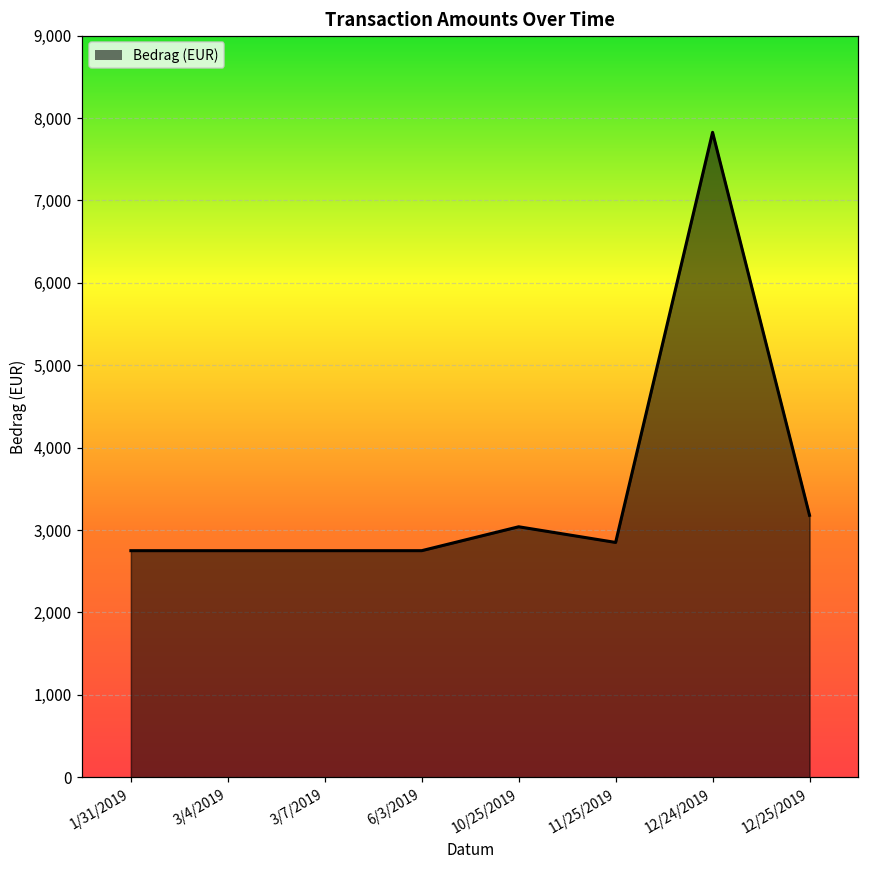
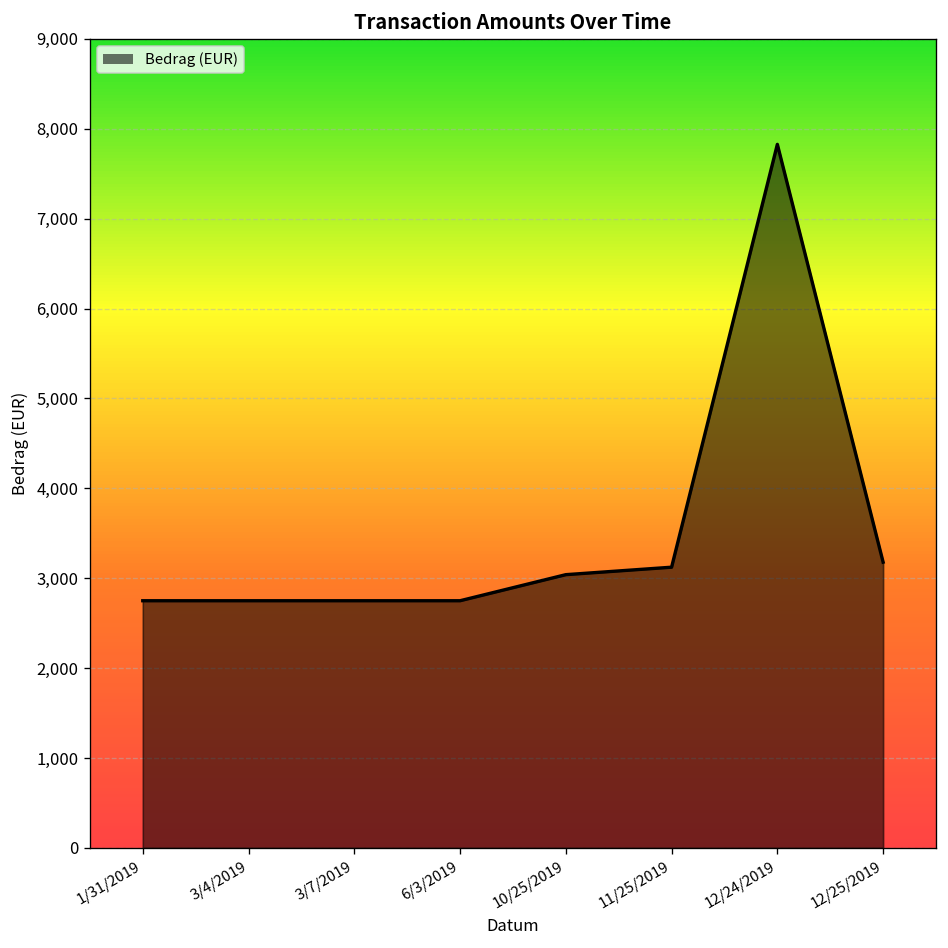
  {
    "1/31/2019": "2,800",
    "3/4/2019": "2,800",
    "3/7/2019": "2,800",
    "6/3/2019": "2,800",
    "10/25/2019": "3,000",
-   "11/25/2019": "2,900",
+   "11/25/2019": "3,100",
    "12/24/2019": "7,800",
    "12/25/2019": "3,200"
  }
